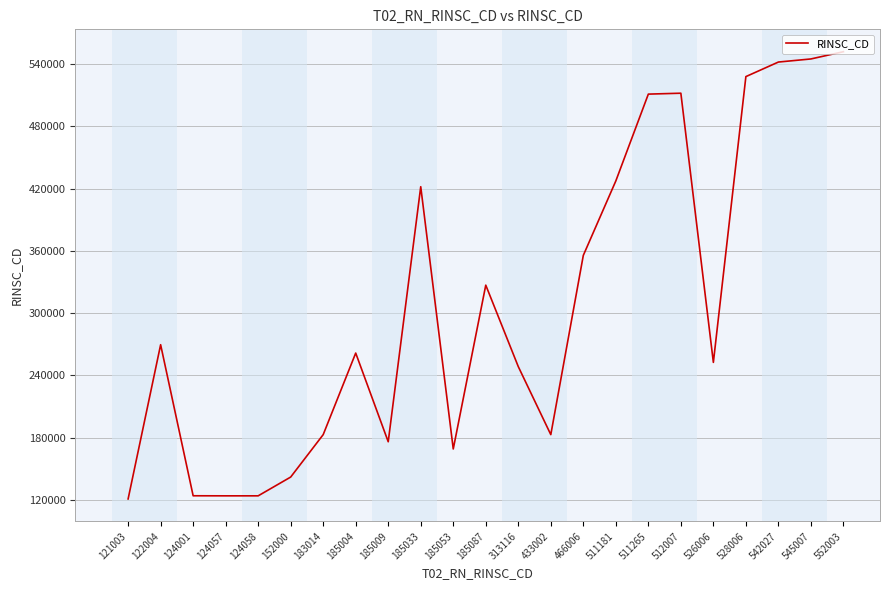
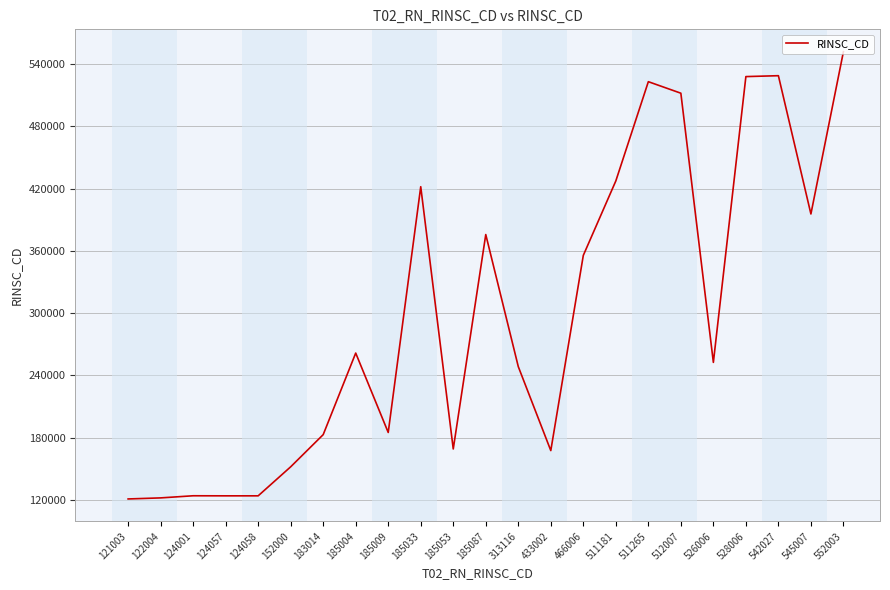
  {
    "121003": 121000,
-   "122004": 270000,
+   "122004": 122000,
    "124001": 124000,
    "124057": 124000,
    "124058": 124000,
-   "152000": 142000,
+   "152000": 152000,
    "183014": 183000,
    "185004": 262000,
-   "185009": 176000,
+   "185009": 185000,
    "185033": 422000,
    "185053": 169000,
-   "185087": 327000,
+   "185087": 376000,
    "313116": 249000,
-   "433002": 183000,
+   "433002": 168000,
    "466006": 356000,
    "511181": 427000,
-   "511265": 511000,
+   "511265": 523000,
    "512007": 512000,
    "526006": 253000,
    "528006": 528000,
-   "542027": 542000,
-   "545007": 545000
+   "542027": 529000,
+   "545007": 396000
  }
